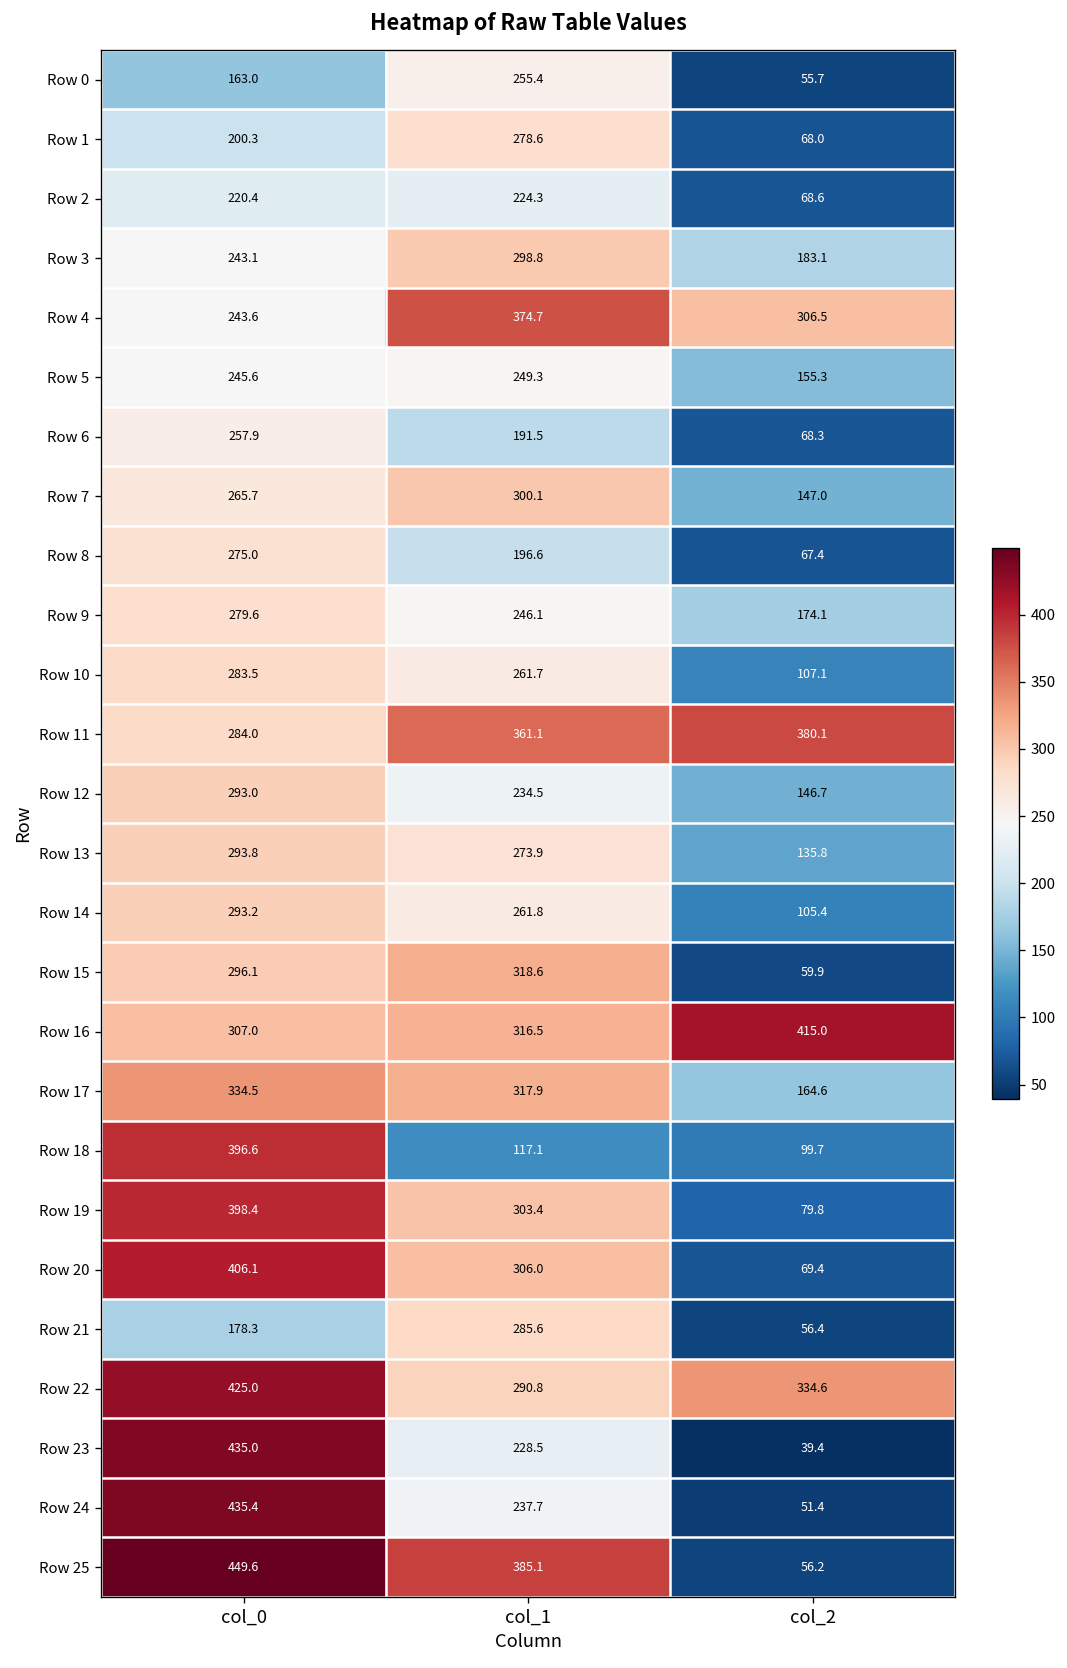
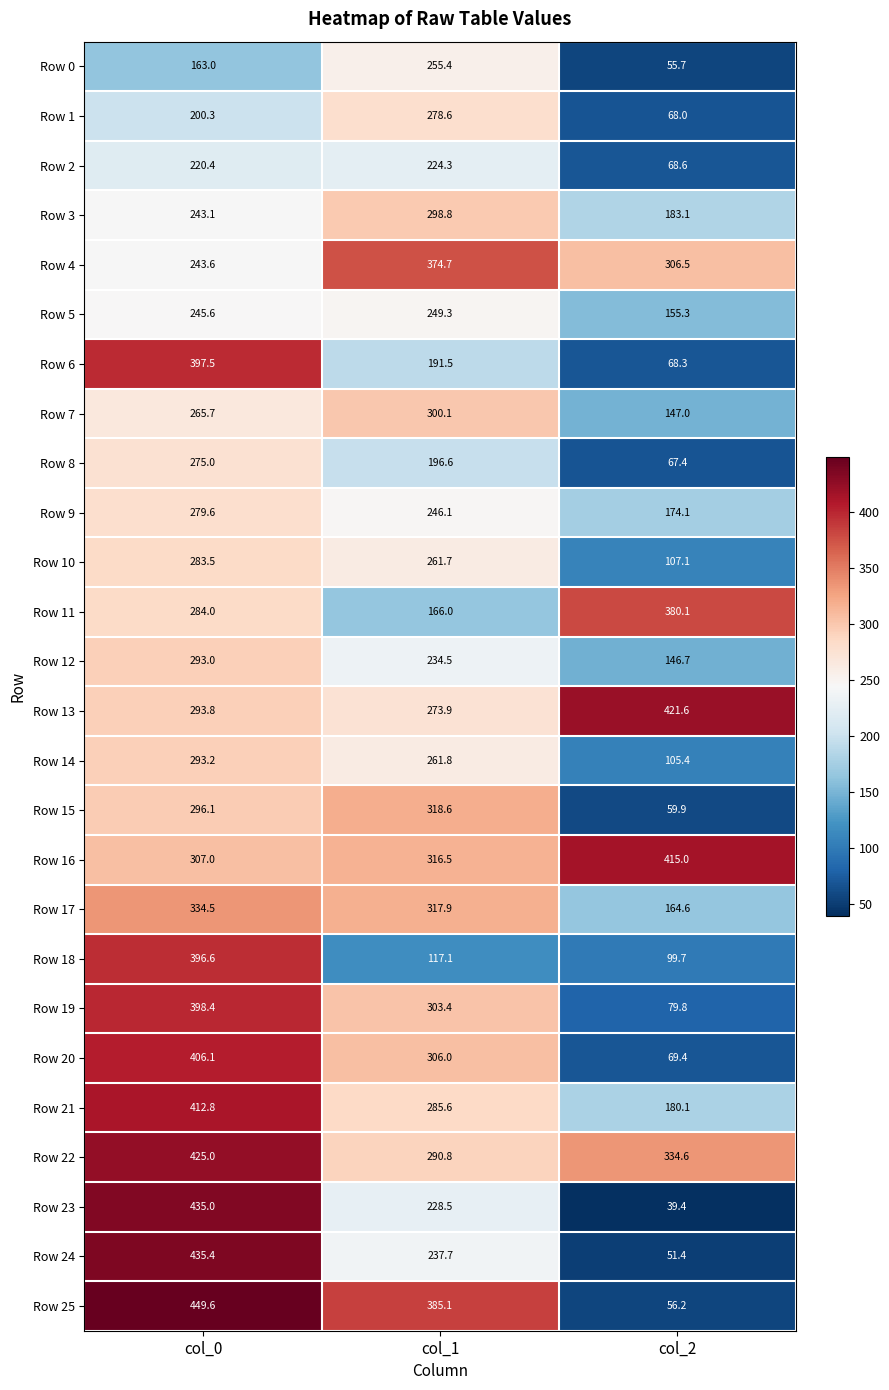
  {
    "Row 0": {
      "col_0": 163.0,
      "col_1": 255.4,
      "col_2": 55.7
    },
    "Row 1": {
      "col_0": 200.3,
      "col_1": 278.6,
      "col_2": 68.0
    },
    "Row 2": {
      "col_0": 220.4,
      "col_1": 224.3,
      "col_2": 68.6
    },
    "Row 3": {
      "col_0": 243.1,
      "col_1": 298.8,
      "col_2": 183.1
    },
    "Row 4": {
      "col_0": 243.6,
      "col_1": 374.7,
      "col_2": 306.5
    },
    "Row 5": {
      "col_0": 245.6,
      "col_1": 249.3,
      "col_2": 155.3
    },
    "Row 6": {
-     "col_0": 257.9,
+     "col_0": 397.5,
      "col_1": 191.5,
      "col_2": 68.3
    },
    "Row 7": {
      "col_0": 265.7,
      "col_1": 300.1,
      "col_2": 147.0
    },
    "Row 8": {
      "col_0": 275.0,
      "col_1": 196.6,
      "col_2": 67.4
    },
    "Row 9": {
      "col_0": 279.6,
      "col_1": 246.1,
      "col_2": 174.1
    },
    "Row 10": {
      "col_0": 283.5,
      "col_1": 261.7,
      "col_2": 107.1
    },
    "Row 11": {
      "col_0": 284.0,
-     "col_1": 361.1,
+     "col_1": 166.0,
      "col_2": 380.1
    },
    "Row 12": {
      "col_0": 293.0,
      "col_1": 234.5,
      "col_2": 146.7
    },
    "Row 13": {
      "col_0": 293.8,
      "col_1": 273.9,
-     "col_2": 135.8
+     "col_2": 421.6
    },
    "Row 14": {
      "col_0": 293.2,
      "col_1": 261.8,
      "col_2": 105.4
    },
    "Row 15": {
      "col_0": 296.1,
      "col_1": 318.6,
      "col_2": 59.9
    },
    "Row 16": {
      "col_0": 307.0,
      "col_1": 316.5,
      "col_2": 415.0
    },
    "Row 17": {
      "col_0": 334.5,
      "col_1": 317.9,
      "col_2": 164.6
    },
    "Row 18": {
      "col_0": 396.6,
      "col_1": 117.1,
      "col_2": 99.7
    },
    "Row 19": {
      "col_0": 398.4,
      "col_1": 303.4,
      "col_2": 79.8
    },
    "Row 20": {
      "col_0": 406.1,
      "col_1": 306.0,
      "col_2": 69.4
    },
    "Row 21": {
-     "col_0": 178.3,
+     "col_0": 412.8,
      "col_1": 285.6,
-     "col_2": 56.4
+     "col_2": 180.1
    },
    "Row 22": {
      "col_0": 425.0,
      "col_1": 290.8,
      "col_2": 334.6
    },
    "Row 23": {
      "col_0": 435.0,
      "col_1": 228.5,
      "col_2": 39.4
    },
    "Row 24": {
      "col_0": 435.4,
      "col_1": 237.7,
      "col_2": 51.4
    },
    "Row 25": {
      "col_0": 449.6,
      "col_1": 385.1,
      "col_2": 56.2
    }
  }
